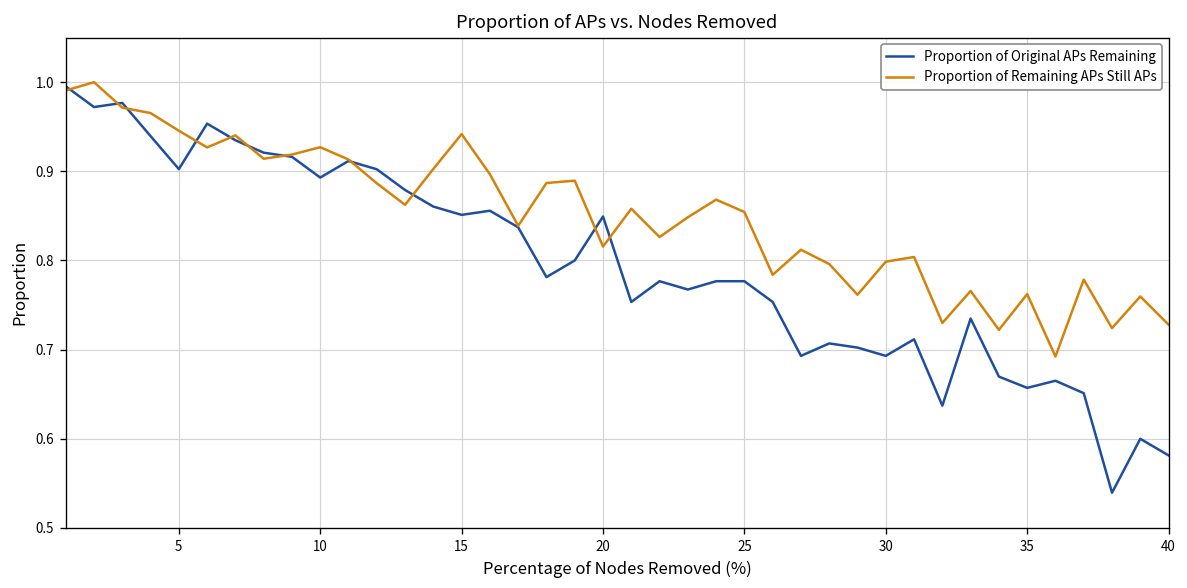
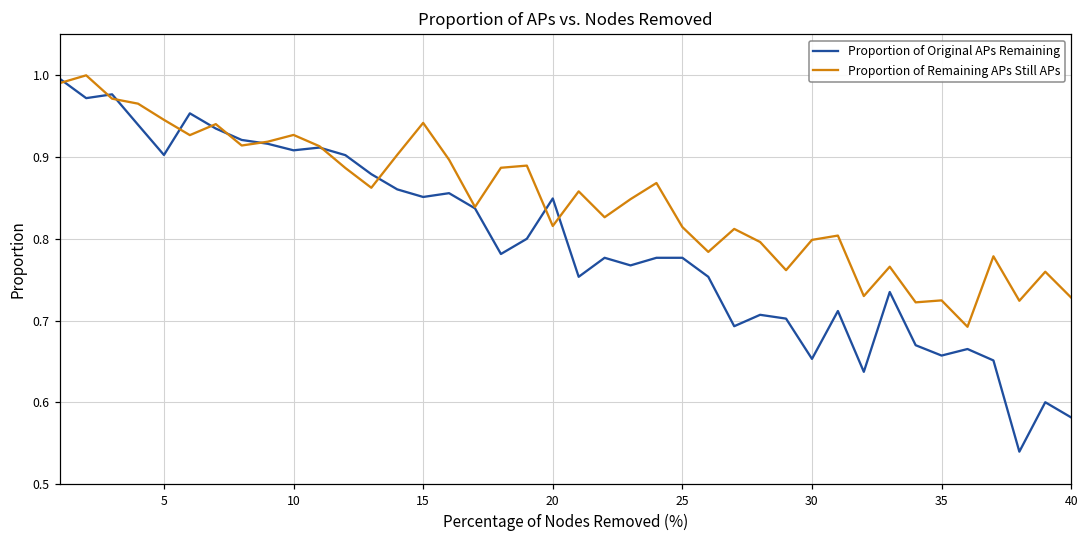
  {
    "Proportion of Original APs Remaining": {
      "5": 0.90,
-     "10": 0.89,
+     "10": 0.91,
      "15": 0.85,
      "20": 0.85,
      "25": 0.78,
-     "30": 0.69,
+     "30": 0.65,
      "35": 0.66,
      "40": 0.58
    },
    "Proportion of Remaining APs Still APs": {
      "5": 0.95,
      "10": 0.93,
      "15": 0.94,
      "20": 0.82,
-     "25": 0.85,
+     "25": 0.81,
      "30": 0.80,
-     "35": 0.76,
+     "35": 0.72,
      "40": 0.73
    }
  }
